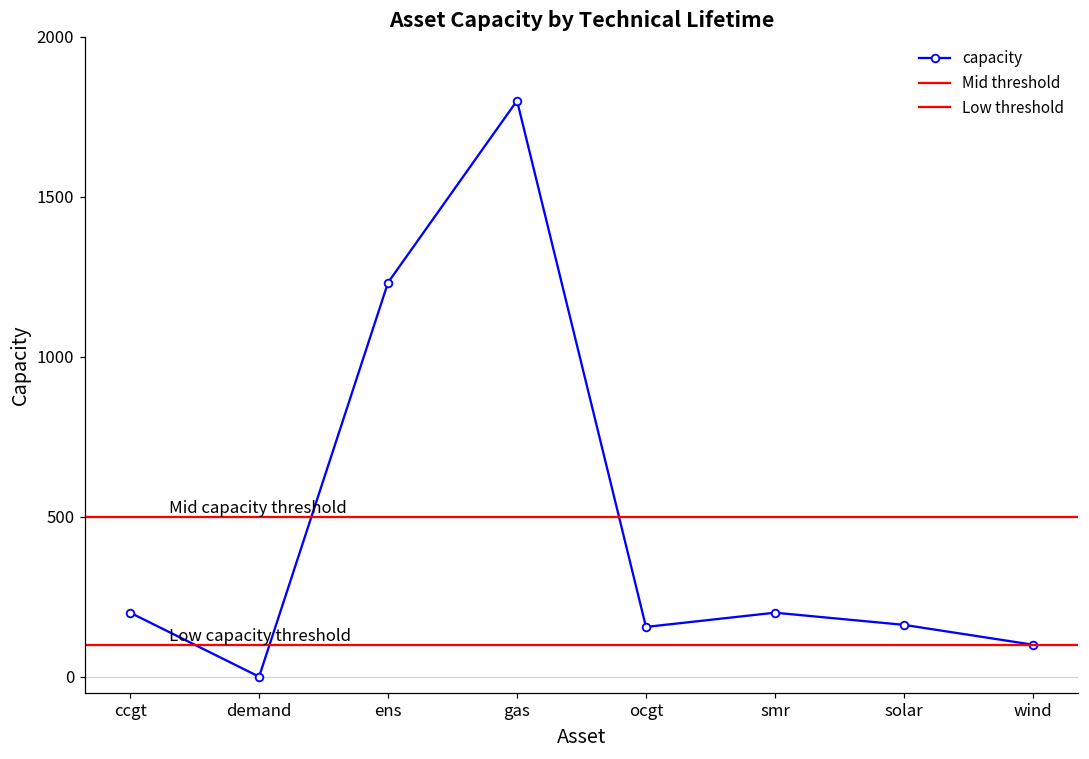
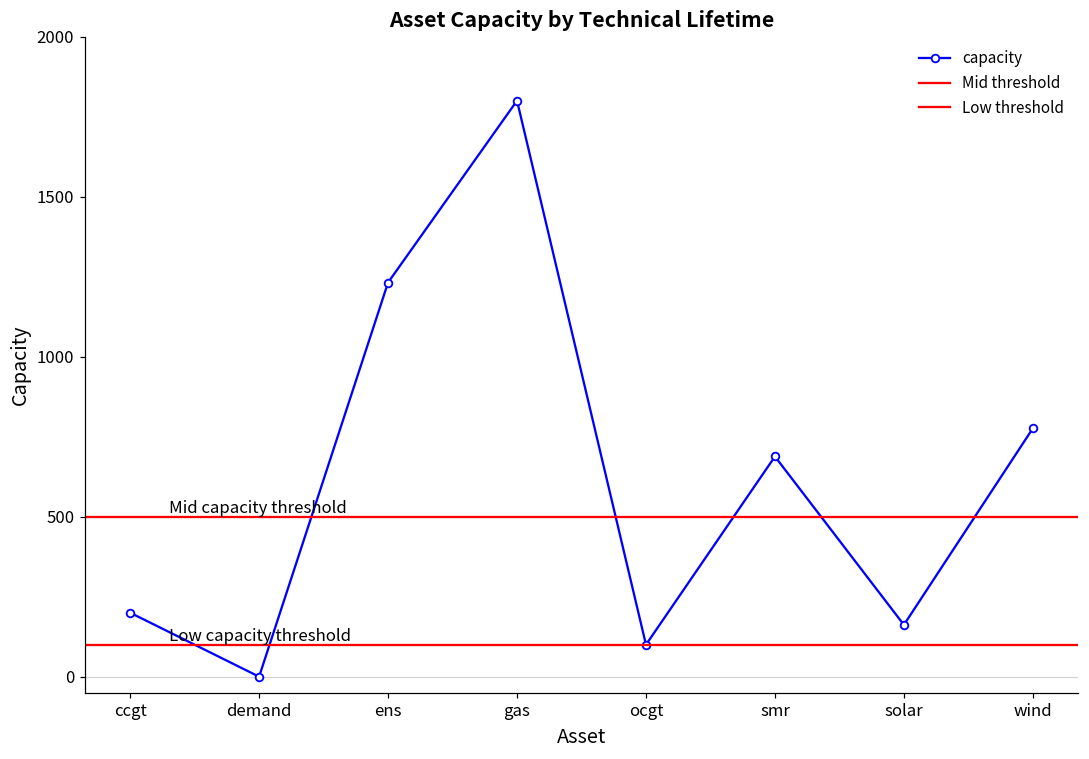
  {
    "ccgt": 200,
    "demand": 0,
    "ens": 1230,
    "gas": 1800,
-   "ocgt": 160,
-   "smr": 200,
+   "ocgt": 100,
+   "smr": 690,
    "solar": 160,
-   "wind": 100
+   "wind": 780
  }
